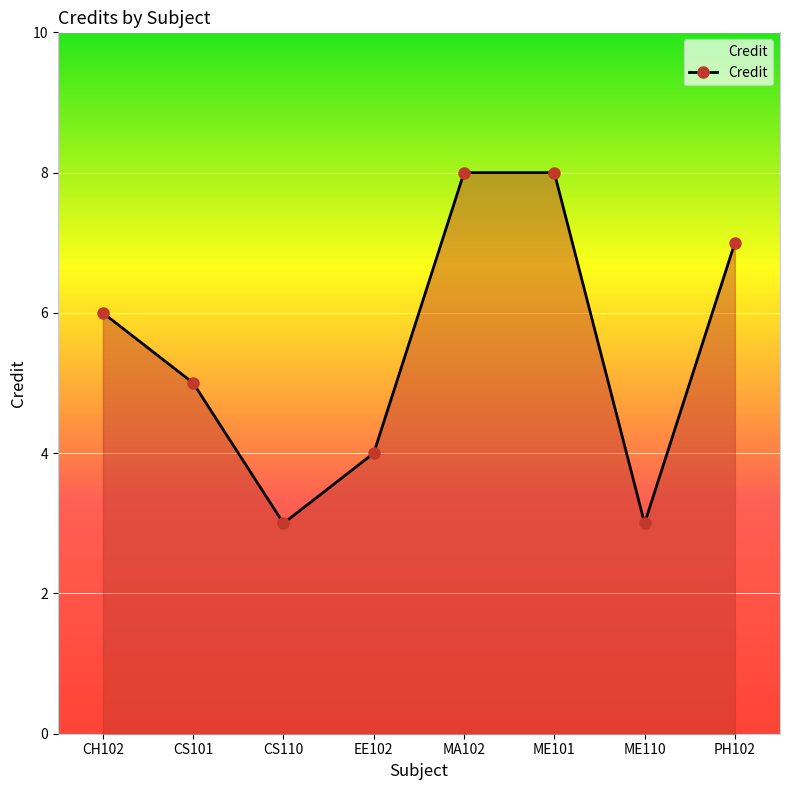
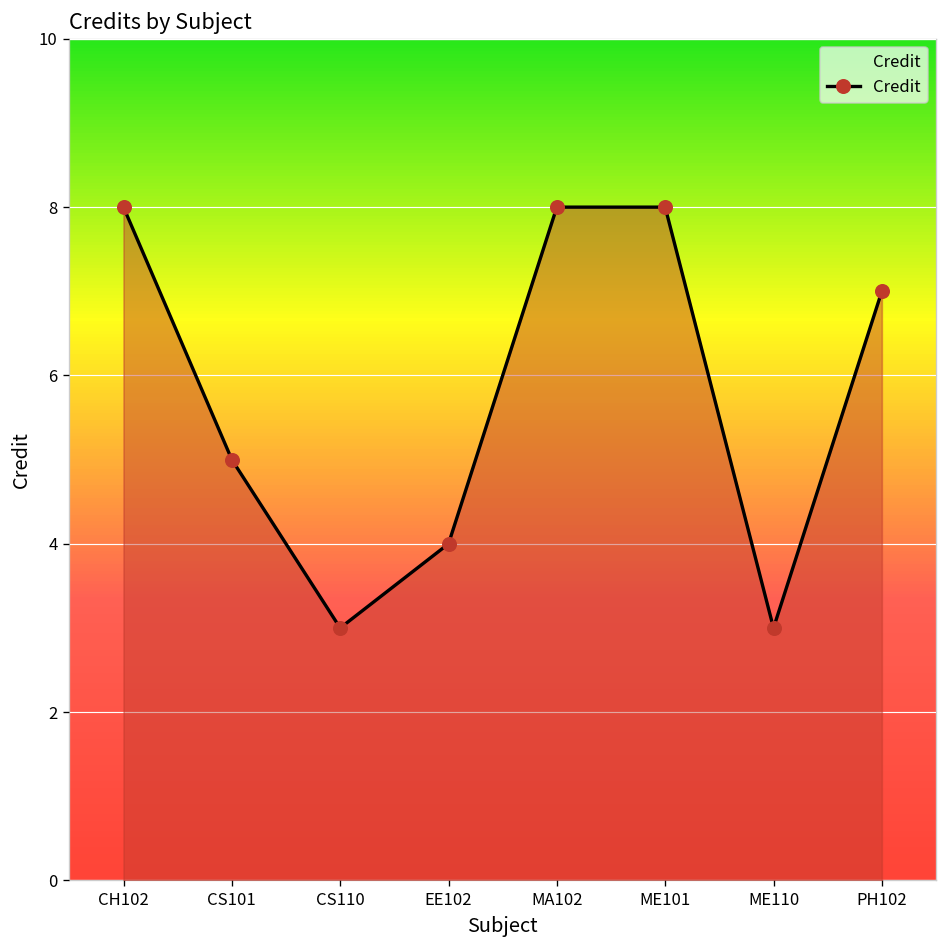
  {
-   "CH102": 6,
+   "CH102": 8,
    "CS101": 5,
    "CS110": 3,
    "EE102": 4,
    "MA102": 8,
    "ME101": 8,
    "ME110": 3,
    "PH102": 7
  }
